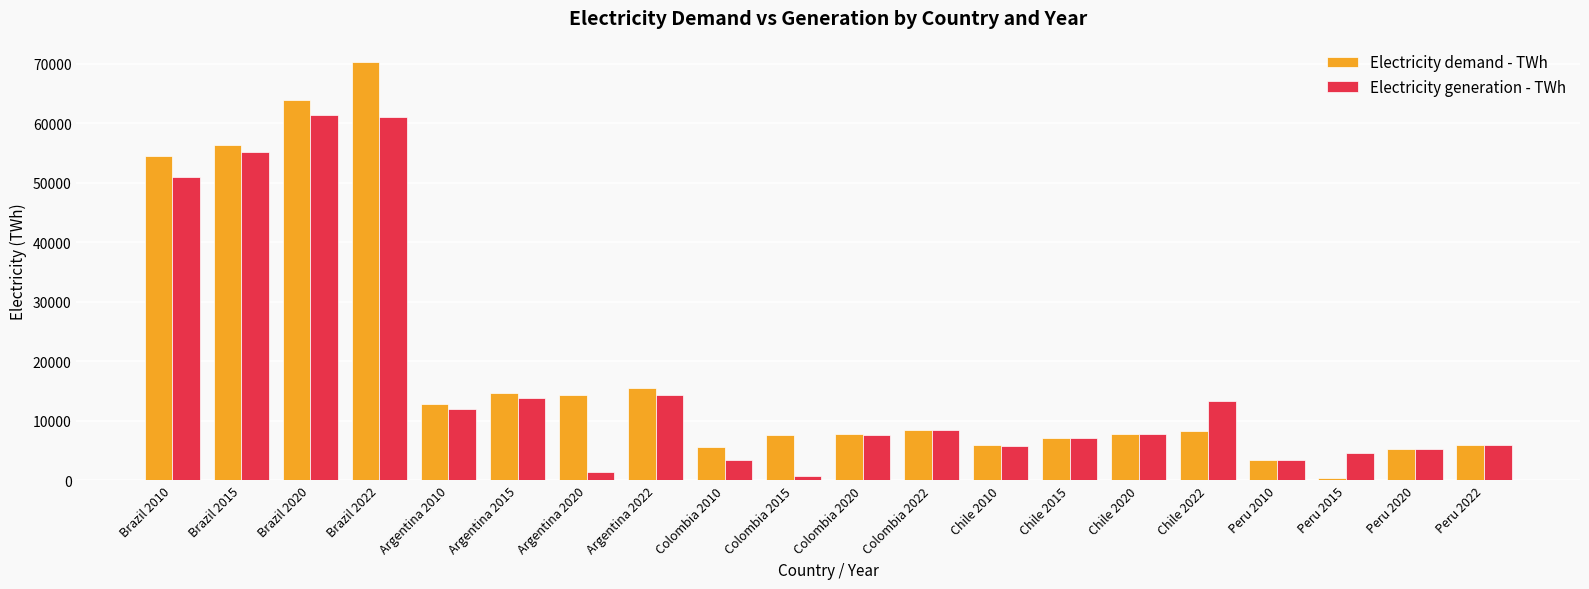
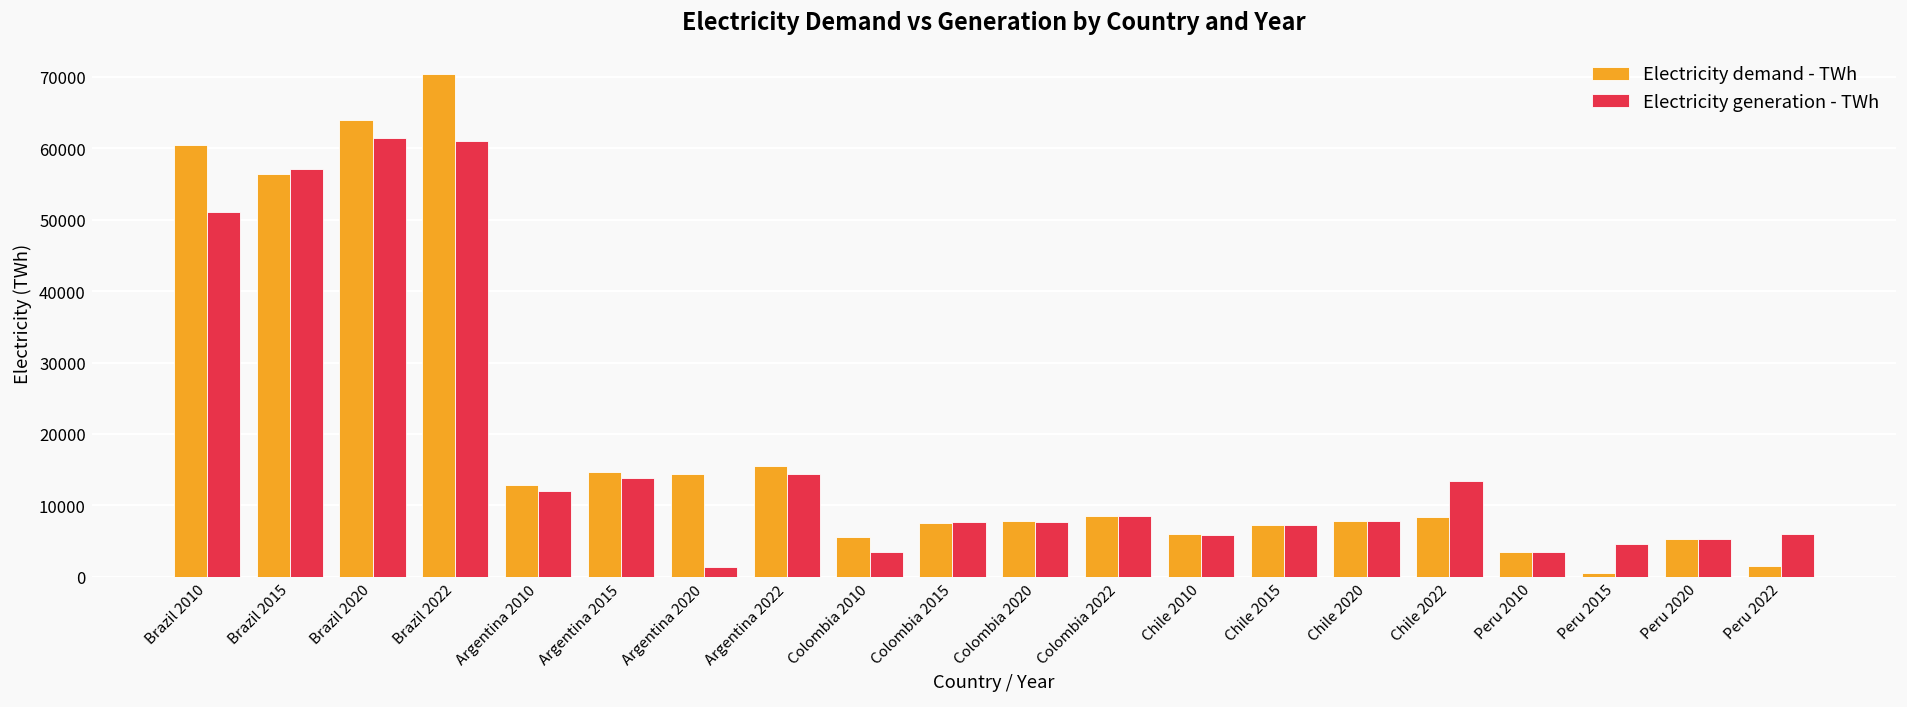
  {
    "Electricity demand - TWh": {
-     "Brazil 2010": 55000,
+     "Brazil 2010": 60000,
      "Brazil 2015": 56000,
      "Brazil 2020": 64000,
      "Brazil 2022": 70000,
      "Argentina 2010": 13000,
      "Argentina 2015": 15000,
      "Argentina 2020": 14000,
      "Argentina 2022": 16000,
      "Colombia 2010": 6000,
      "Colombia 2015": 8000,
      "Colombia 2020": 8000,
      "Colombia 2022": 8000,
      "Chile 2010": 6000,
      "Chile 2015": 7000,
      "Chile 2020": 8000,
      "Chile 2022": 8000,
      "Peru 2010": 3000,
      "Peru 2015": 0,
      "Peru 2020": 5000,
-     "Peru 2022": 6000
+     "Peru 2022": 2000
    },
    "Electricity generation - TWh": {
      "Brazil 2010": 51000,
-     "Brazil 2015": 55000,
+     "Brazil 2015": 57000,
      "Brazil 2020": 61000,
      "Brazil 2022": 61000,
      "Argentina 2010": 12000,
      "Argentina 2015": 14000,
      "Argentina 2020": 1000,
      "Argentina 2022": 14000,
      "Colombia 2010": 3000,
-     "Colombia 2015": 1000,
+     "Colombia 2015": 8000,
      "Colombia 2020": 8000,
      "Colombia 2022": 8000,
      "Chile 2010": 6000,
      "Chile 2015": 7000,
      "Chile 2020": 8000,
      "Chile 2022": 13000,
      "Peru 2010": 3000,
      "Peru 2015": 5000,
      "Peru 2020": 5000,
      "Peru 2022": 6000
    }
  }
